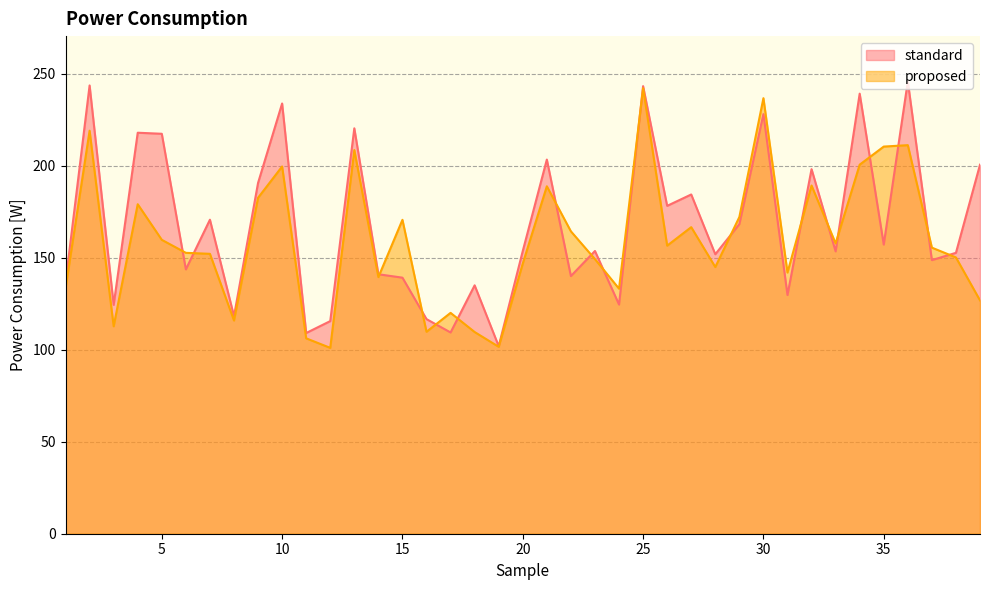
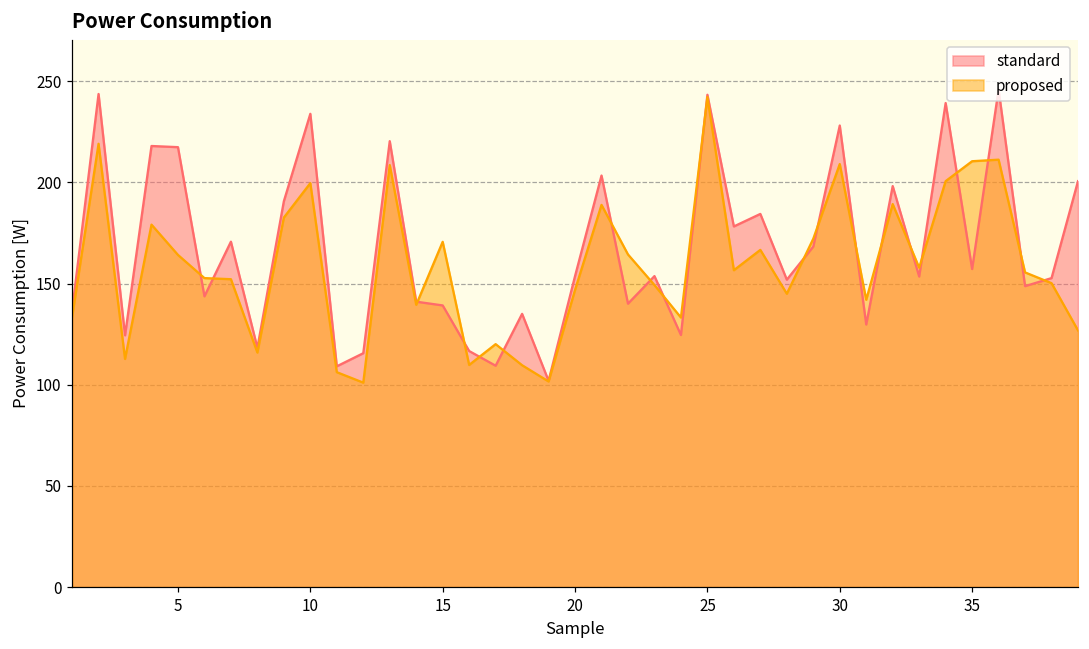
  {
    "standard": {
      "5": 217,
      "10": 234,
      "15": 139,
      "20": 154,
      "30": 228,
      "35": 157
    },
    "proposed": {
-     "5": 160,
+     "5": 164,
      "10": 200,
      "15": 171,
      "20": 147,
-     "30": 237,
+     "30": 209,
      "35": 210
    }
  }
